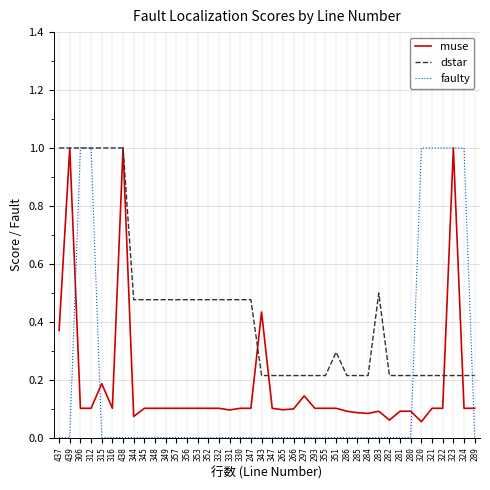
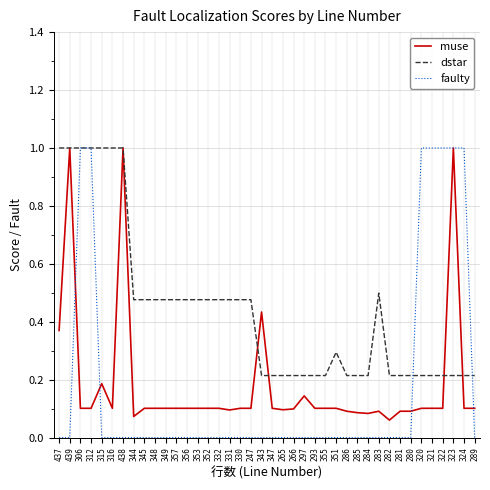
  {
    "muse": {
      "437": 0.37,
      "306": 0.10,
      "312": 0.10,
      "315": 0.19,
      "316": 0.10,
      "344": 0.07,
      "345": 0.10,
      "348": 0.10,
      "349": 0.10,
      "357": 0.10,
      "356": 0.10,
      "353": 0.10,
      "352": 0.10,
      "332": 0.10,
      "331": 0.10,
      "330": 0.10,
      "247": 0.10,
      "343": 0.43,
      "347": 0.10,
      "265": 0.10,
      "266": 0.10,
      "297": 0.14,
      "293": 0.10,
      "355": 0.10,
      "351": 0.10,
      "286": 0.09,
      "285": 0.09,
      "284": 0.08,
      "283": 0.09,
      "282": 0.06,
      "281": 0.09,
      "280": 0.09,
-     "320": 0.05,
+     "320": 0.10,
      "321": 0.10,
      "322": 0.10,
      "324": 0.10,
      "289": 0.10
    },
    "dstar": {
      "437": 1.00,
      "315": 1.00,
      "316": 1.00,
      "344": 0.48,
      "345": 0.48,
      "348": 0.48,
      "349": 0.48,
      "357": 0.48,
      "356": 0.48,
      "353": 0.48,
      "352": 0.48,
      "332": 0.48,
      "331": 0.48,
      "330": 0.48,
      "247": 0.48,
      "343": 0.21,
      "347": 0.21,
      "265": 0.21,
      "266": 0.21,
      "297": 0.21,
      "293": 0.21,
      "355": 0.21,
      "351": 0.29,
      "286": 0.21,
      "285": 0.21,
      "284": 0.21,
      "283": 0.50,
      "282": 0.21,
      "281": 0.21,
      "280": 0.21,
      "320": 0.21,
      "321": 0.21,
      "322": 0.21,
      "323": 0.21,
      "324": 0.21,
      "289": 0.21
    },
    "faulty": {
      "437": 0.00,
      "439": 0.00,
      "315": 0.00,
      "316": 0.00,
      "438": 0.00,
      "344": 0.00,
      "345": 0.00,
      "348": 0.00,
      "349": 0.00,
      "357": 0.00,
      "356": 0.00,
      "353": 0.00,
      "352": 0.00,
      "332": 0.00,
      "331": 0.00,
      "330": 0.00,
      "247": 0.00,
      "343": 0.00,
      "347": 0.00,
      "265": 0.00,
      "266": 0.00,
      "297": 0.00,
      "293": 0.00,
      "355": 0.00,
      "351": 0.00,
      "286": 0.00,
      "285": 0.00,
      "284": 0.00,
      "283": 0.00,
      "282": 0.00,
      "281": 0.00,
      "280": 0.00,
      "320": 1.00,
      "321": 1.00,
      "322": 1.00,
      "324": 1.00,
      "289": 0.00
    }
  }
